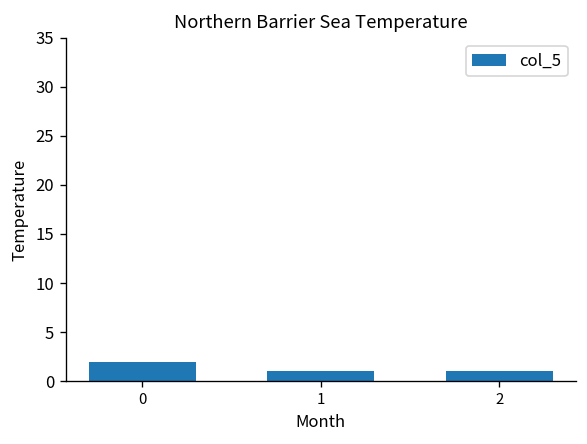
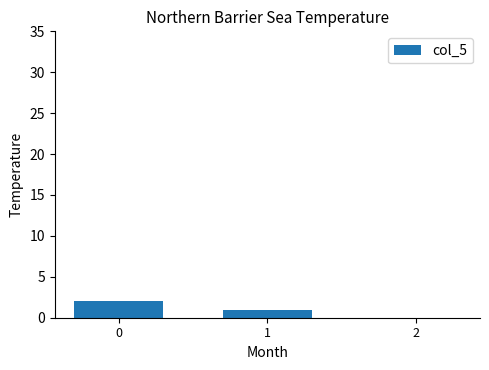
  {
    "0": 2,
    "1": 1,
-   "2": 1
+   "2": 0
  }
